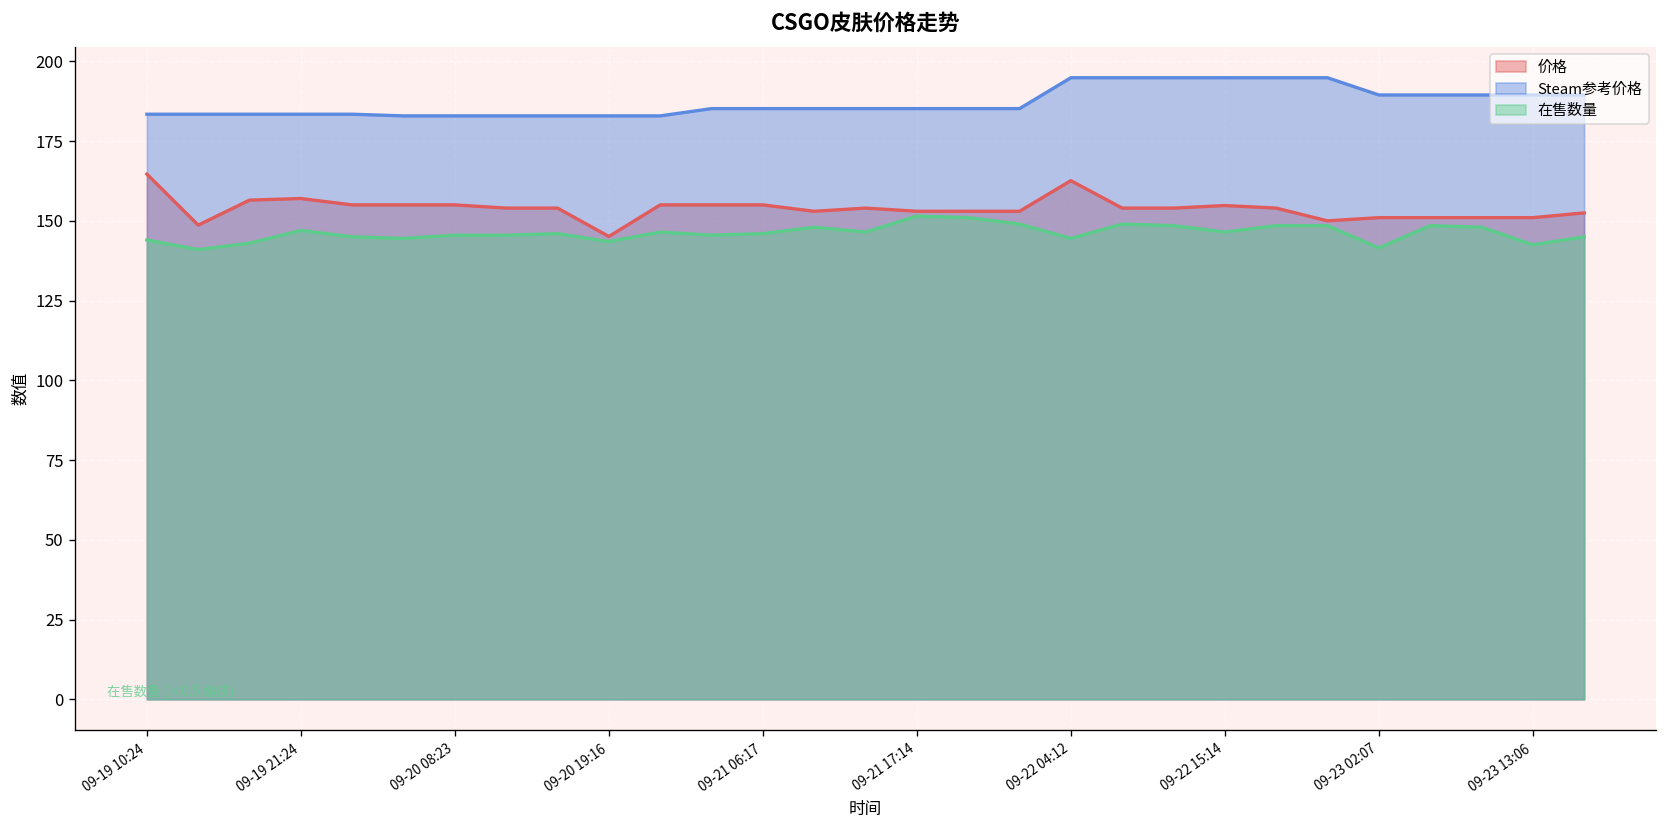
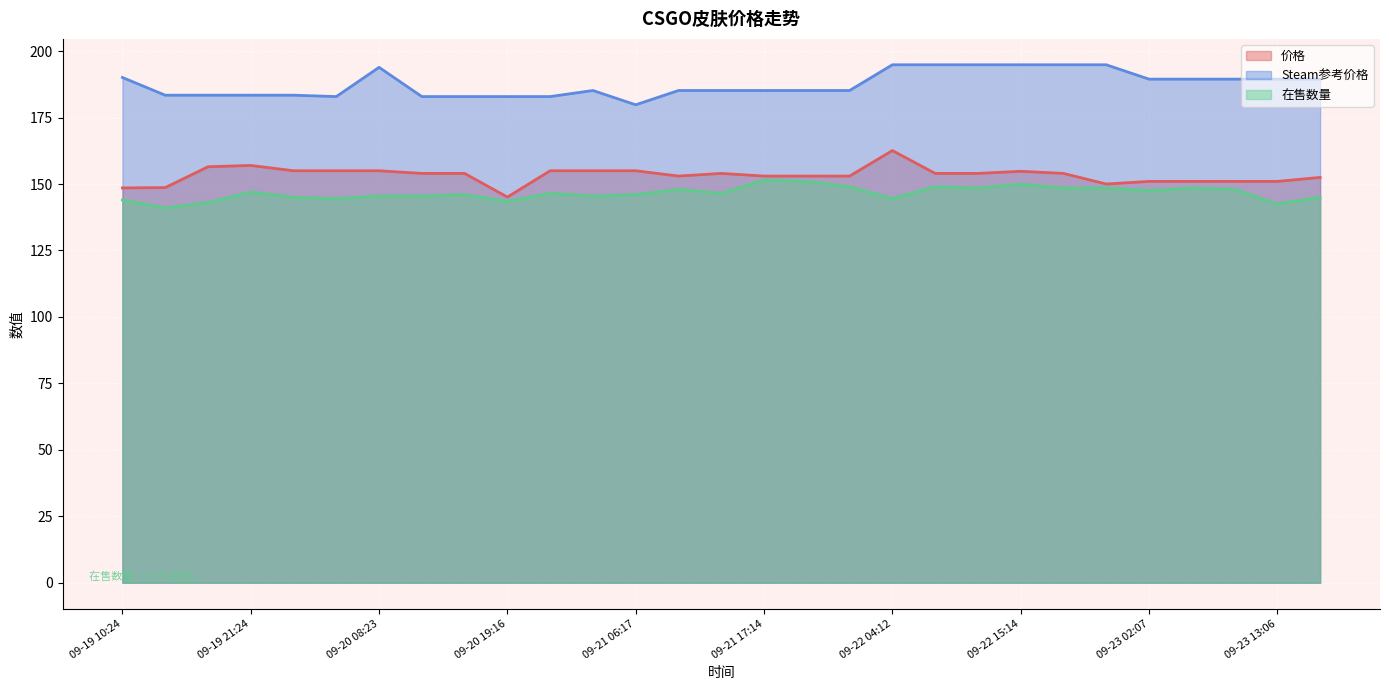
  {
    "价格": {
-     "09-19 10:24": 165,
+     "09-19 10:24": 149,
      "09-19 21:24": 157,
      "09-20 08:23": 155,
      "09-20 19:16": 145,
      "09-21 06:17": 155,
      "09-21 17:14": 153,
      "09-22 04:12": 163,
      "09-22 15:14": 155,
      "09-23 02:07": 151,
      "09-23 13:06": 151
    },
    "Steam参考价格": {
-     "09-19 10:24": 183,
+     "09-19 10:24": 190,
      "09-19 21:24": 183,
-     "09-20 08:23": 183,
+     "09-20 08:23": 194,
      "09-20 19:16": 183,
-     "09-21 06:17": 185,
+     "09-21 06:17": 180,
      "09-21 17:14": 185,
      "09-22 04:12": 195,
      "09-22 15:14": 195,
      "09-23 02:07": 189
    },
    "在售数量": {
      "09-19 10:24": 144,
      "09-19 21:24": 147,
      "09-20 08:23": 146,
      "09-20 19:16": 144,
      "09-21 06:17": 146,
      "09-21 17:14": 152,
      "09-22 04:12": 145,
-     "09-22 15:14": 147,
-     "09-23 02:07": 142,
+     "09-22 15:14": 150,
+     "09-23 02:07": 148,
      "09-23 13:06": 143
    }
  }
